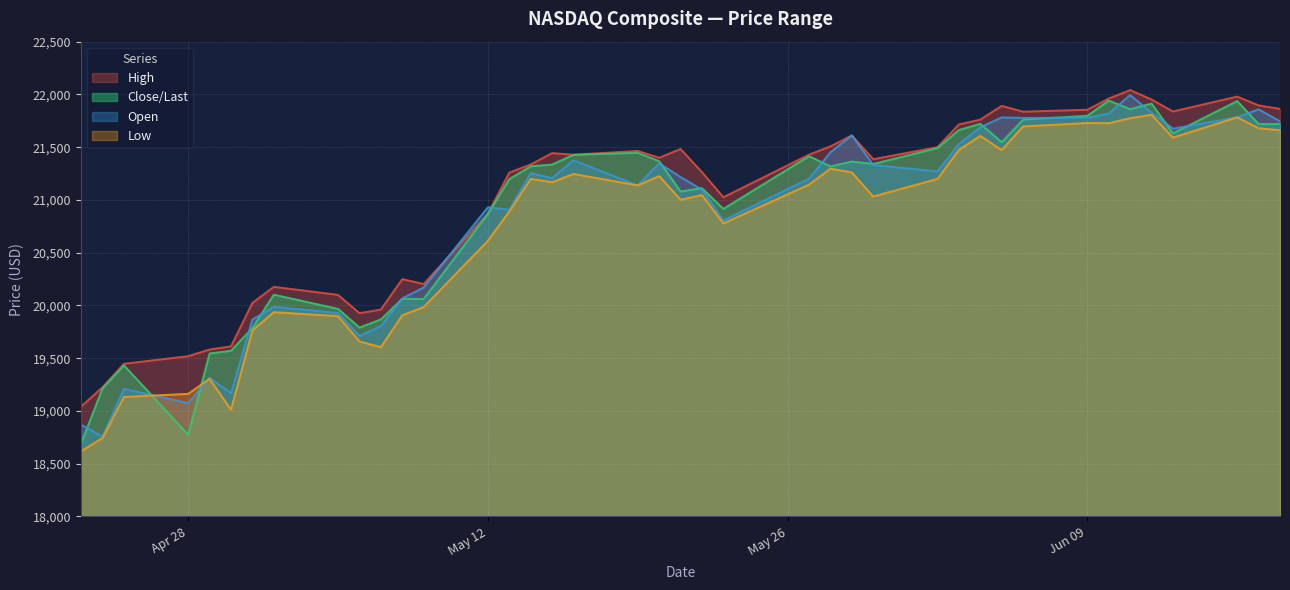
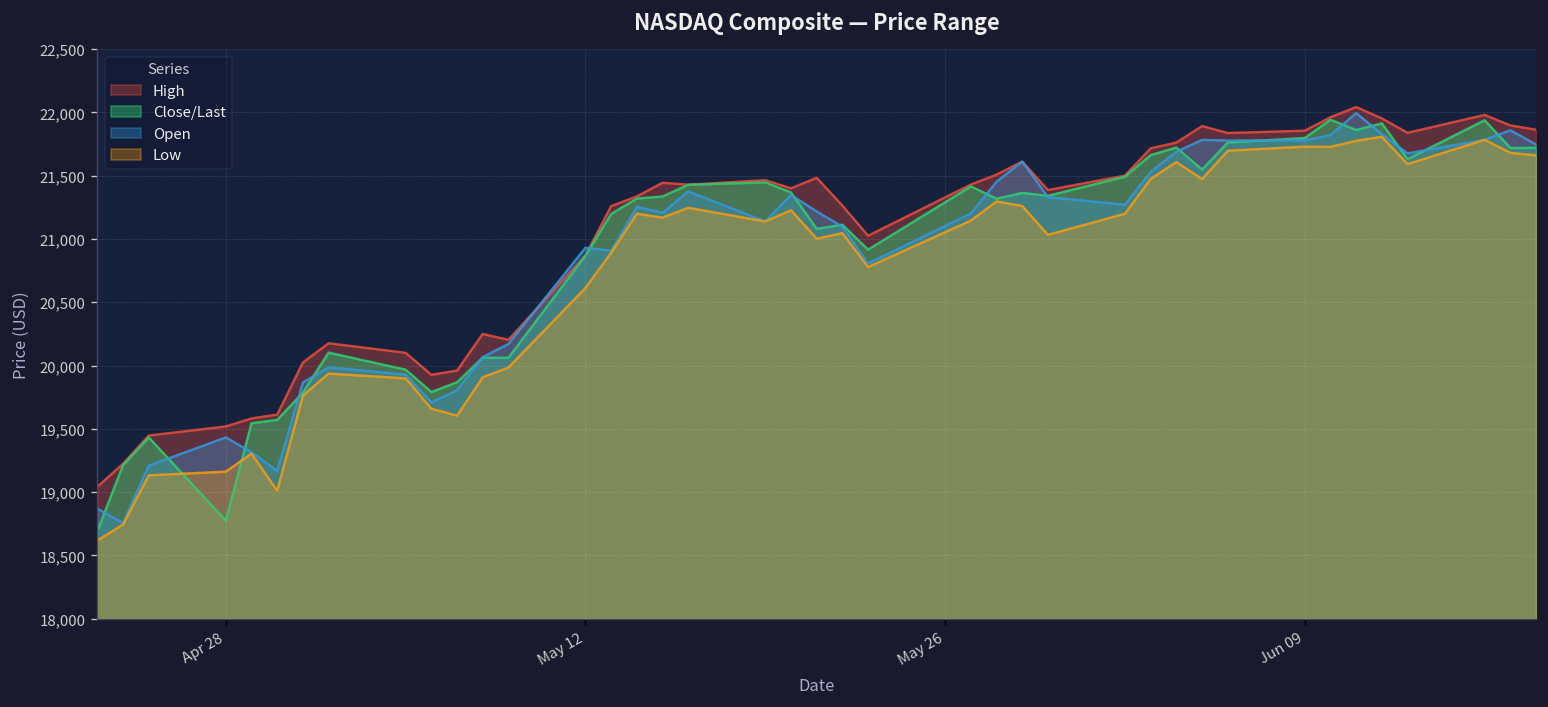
  {
    "Close/Last": {
      "Apr 28": "18,780"
    },
    "Open": {
-     "Apr 28": "19,080",
+     "Apr 28": "19,430",
      "May 12": "20,930"
    }
  }
